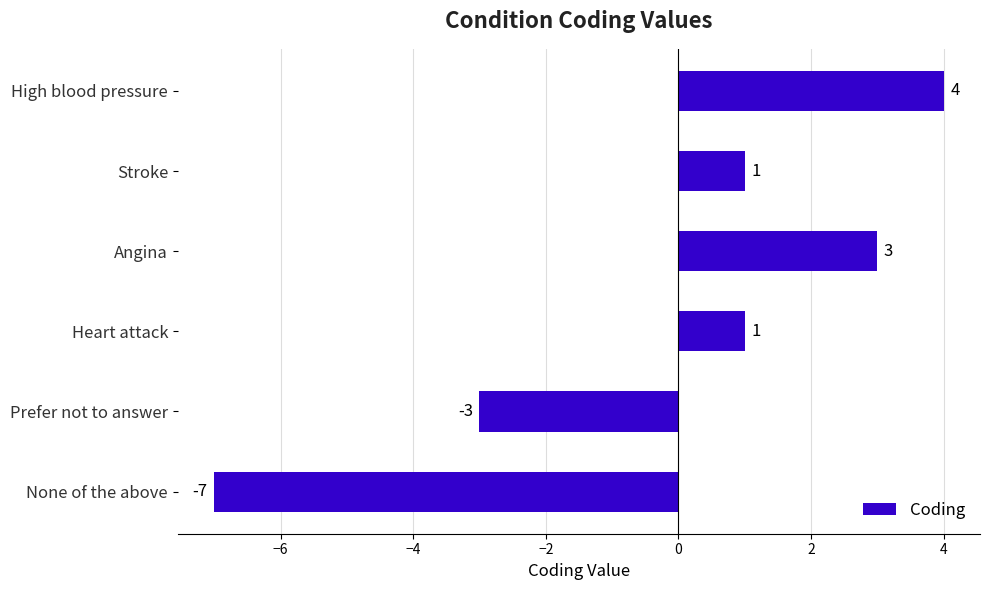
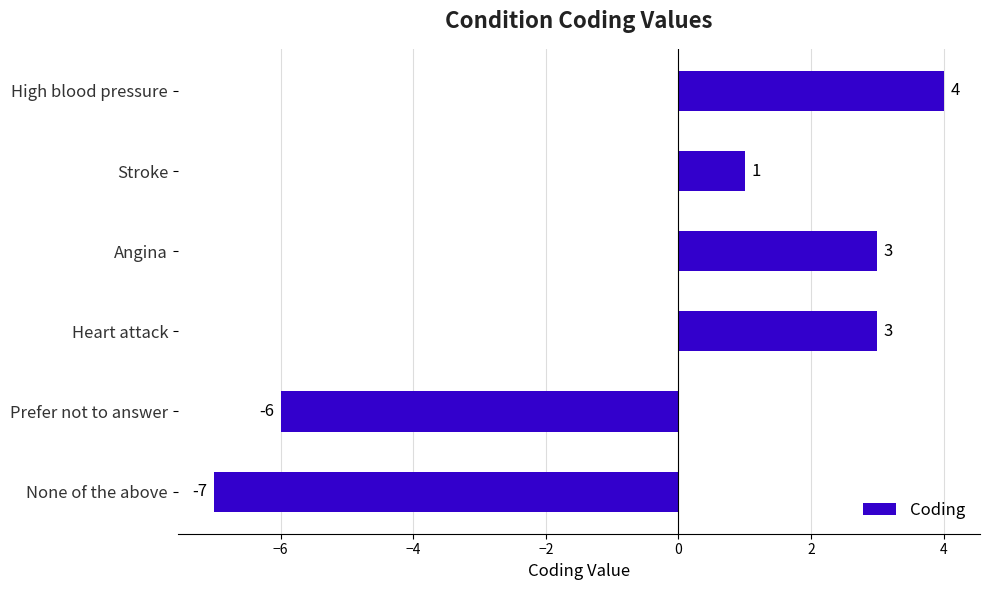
  {
    "High blood pressure": 4,
    "Stroke": 1,
    "Angina": 3,
-   "Heart attack": 1,
-   "Prefer not to answer": -3,
+   "Heart attack": 3,
+   "Prefer not to answer": -6,
    "None of the above": -7
  }
